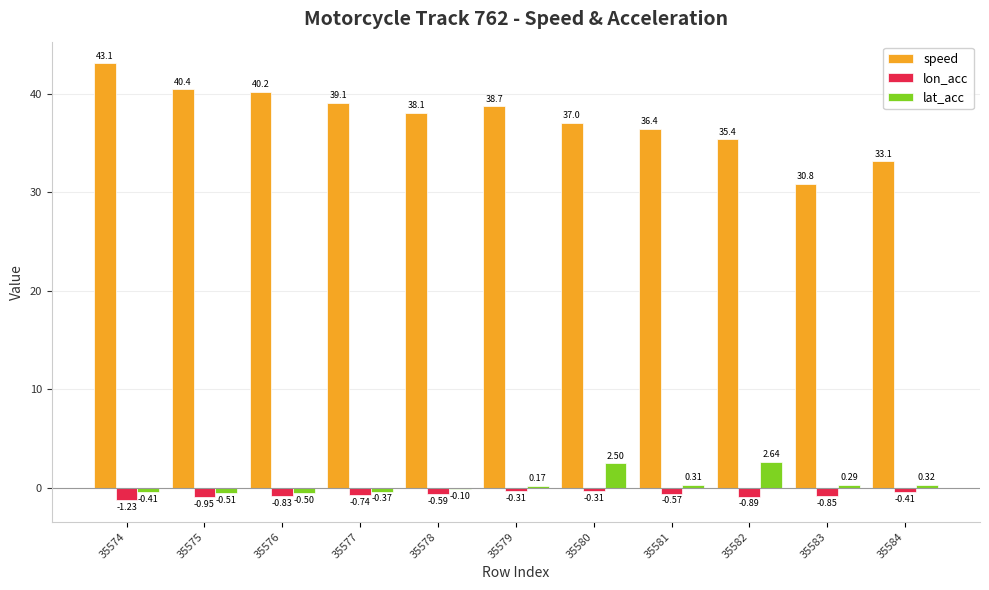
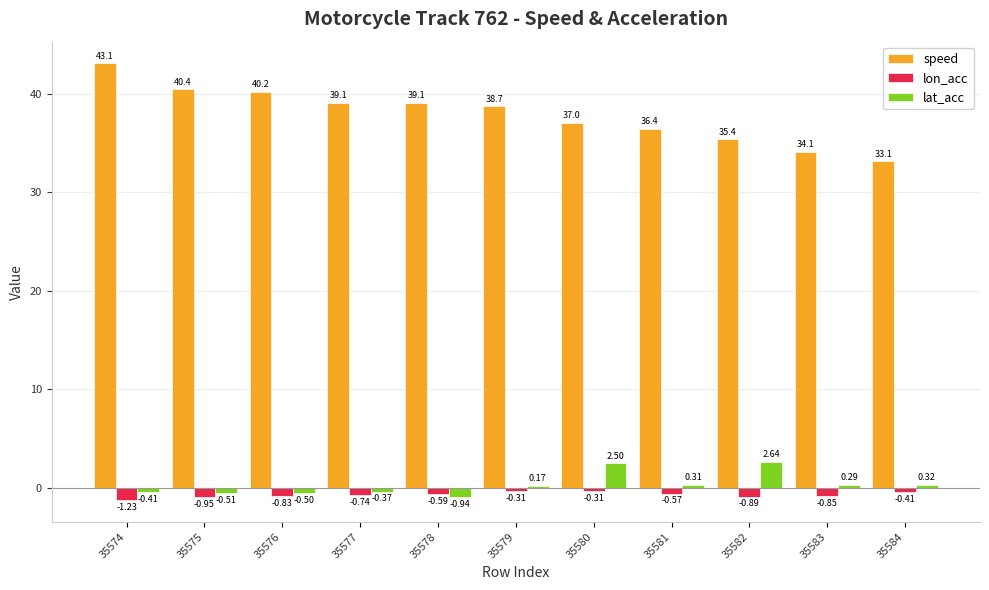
  {
    "speed": {
      "35574": 43.1,
      "35575": 40.4,
      "35576": 40.2,
      "35577": 39.1,
-     "35578": 38.1,
+     "35578": 39.1,
      "35579": 38.7,
      "35580": 37.0,
      "35581": 36.4,
      "35582": 35.4,
-     "35583": 30.8,
+     "35583": 34.1,
      "35584": 33.1
    },
    "lon_acc": {
      "35574": -1.23,
      "35575": -0.95,
      "35576": -0.83,
      "35577": -0.74,
      "35578": -0.59,
      "35579": -0.31,
      "35580": -0.31,
      "35581": -0.57,
      "35582": -0.89,
      "35583": -0.85,
      "35584": -0.41
    },
    "lat_acc": {
      "35574": -0.41,
      "35575": -0.51,
      "35576": -0.50,
      "35577": -0.37,
-     "35578": -0.10,
+     "35578": -0.94,
      "35579": 0.17,
      "35580": 2.50,
      "35581": 0.31,
      "35582": 2.64,
      "35583": 0.29,
      "35584": 0.32
    }
  }
